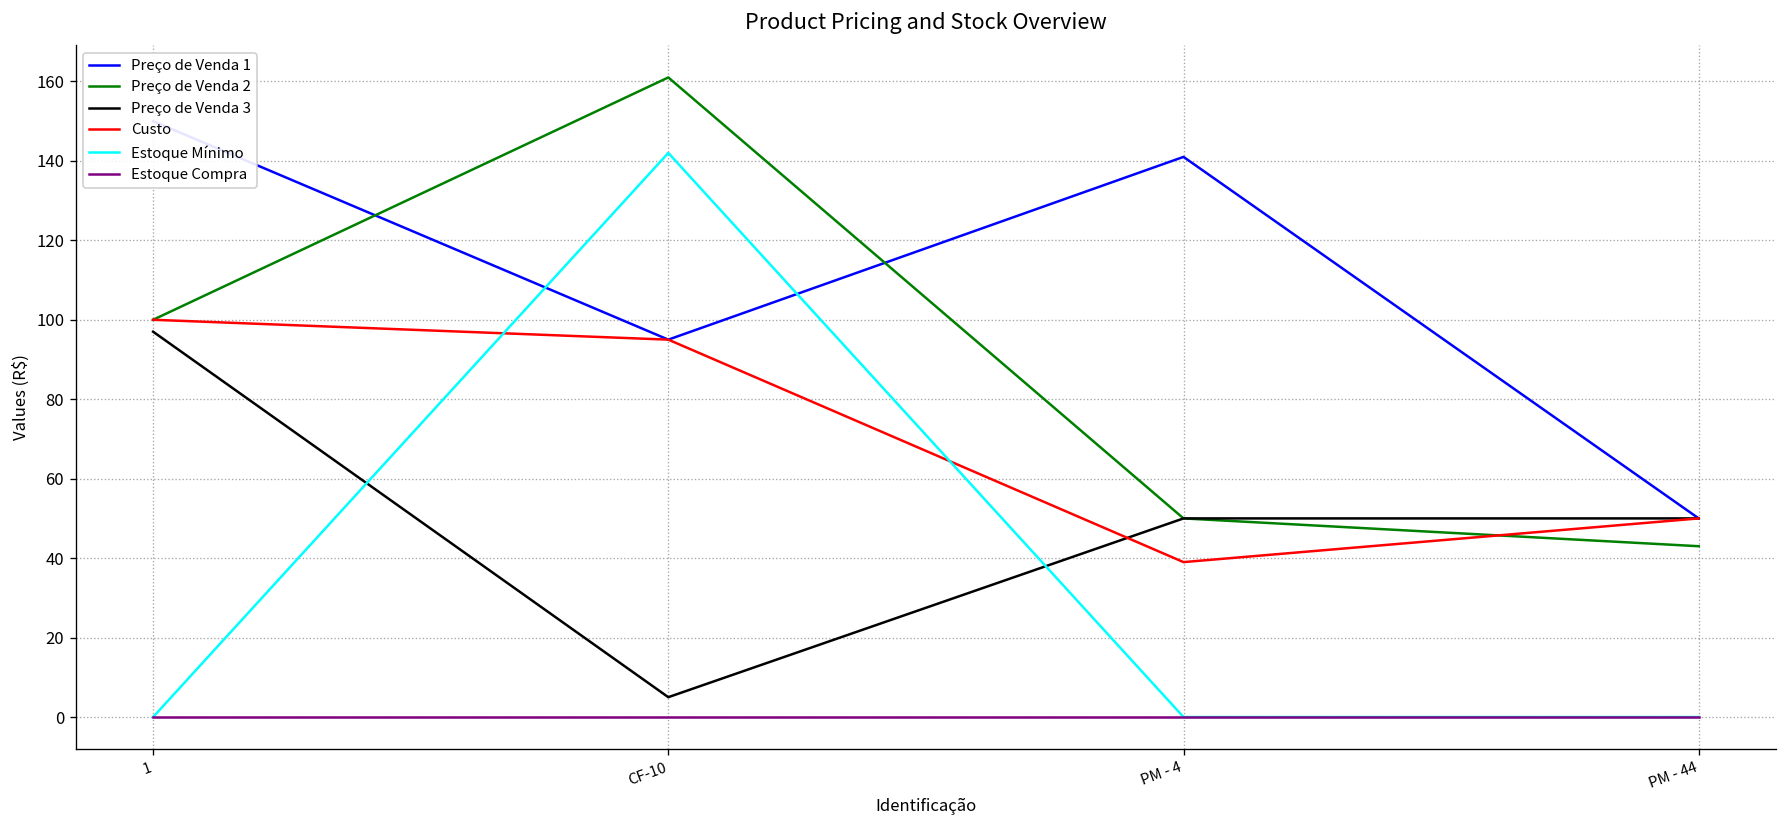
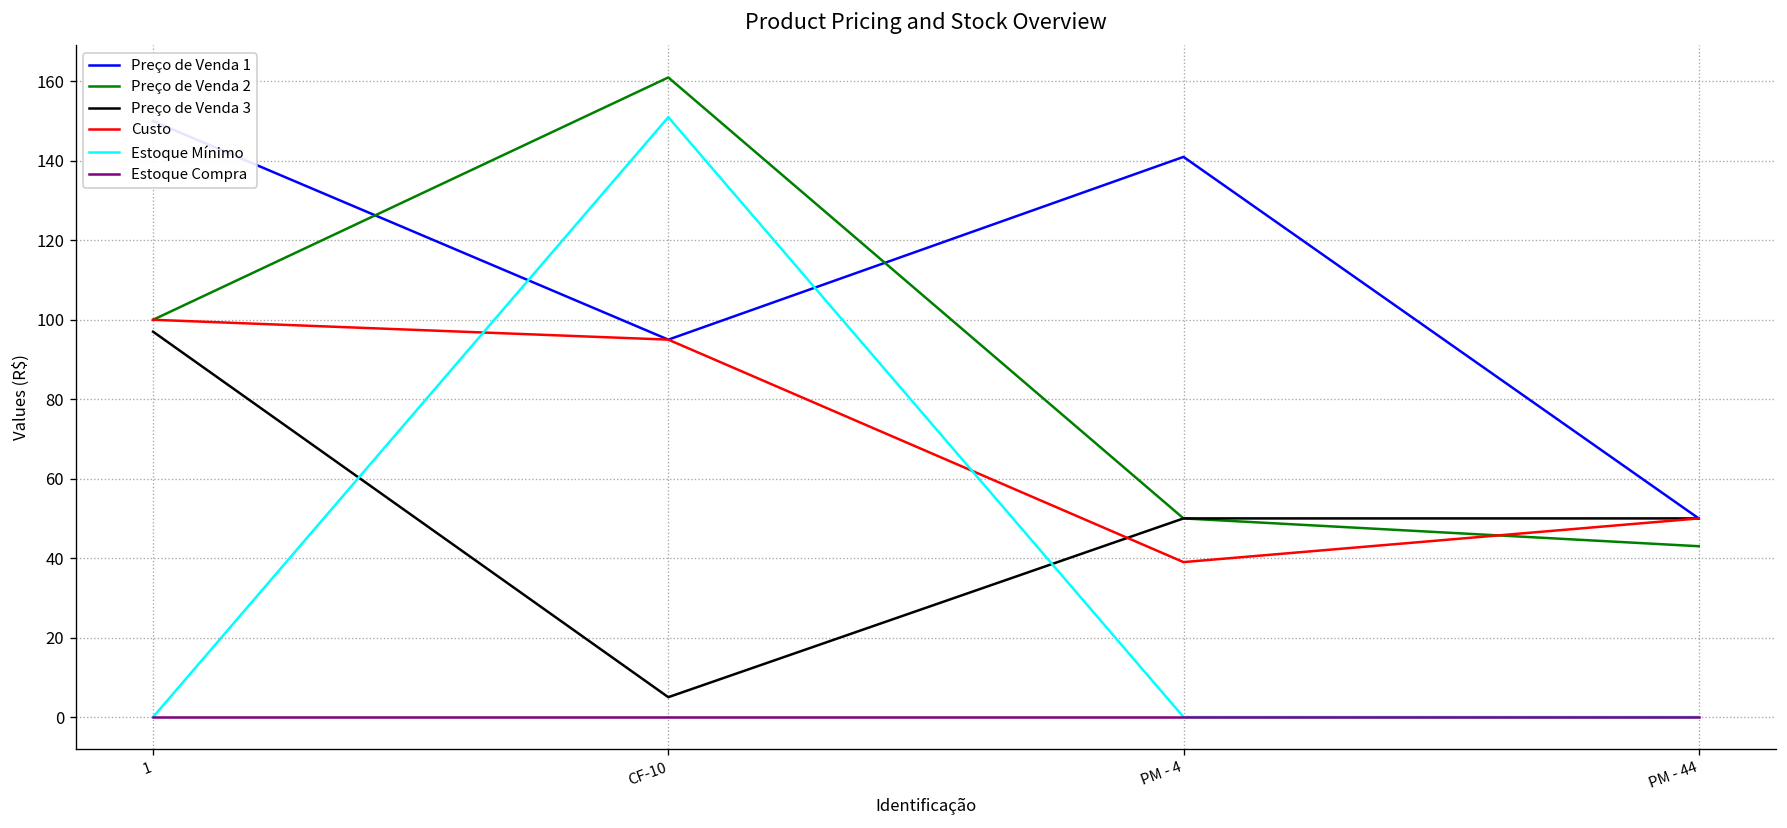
  {
    "Preço de Venda 1": {
      "PM - 4": 141
    },
    "Preço de Venda 2": {
      "CF-10": 161,
      "PM - 44": 43
    },
    "Preço de Venda 3": {
      "1": 97,
      "CF-10": 5
    },
    "Custo": {
      "PM - 4": 39
    },
    "Estoque Mínimo": {
-     "CF-10": 142
+     "CF-10": 151
    },
    "Estoque Compra": {
      "CF-10": 0
    }
  }
